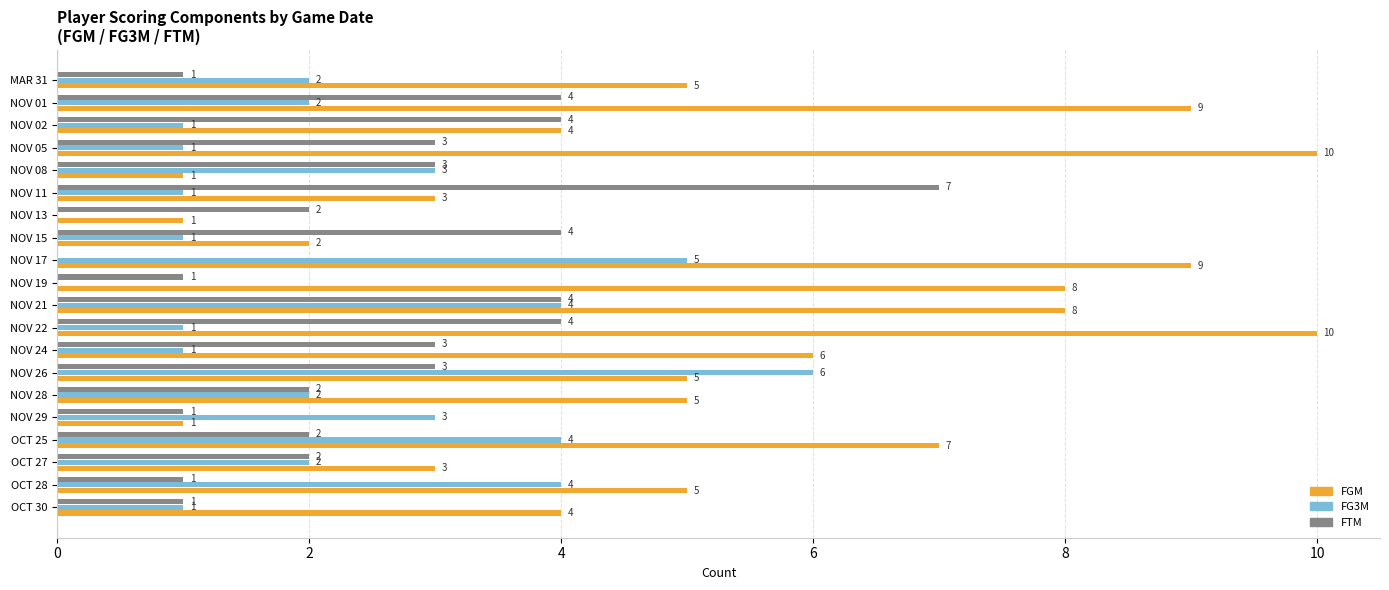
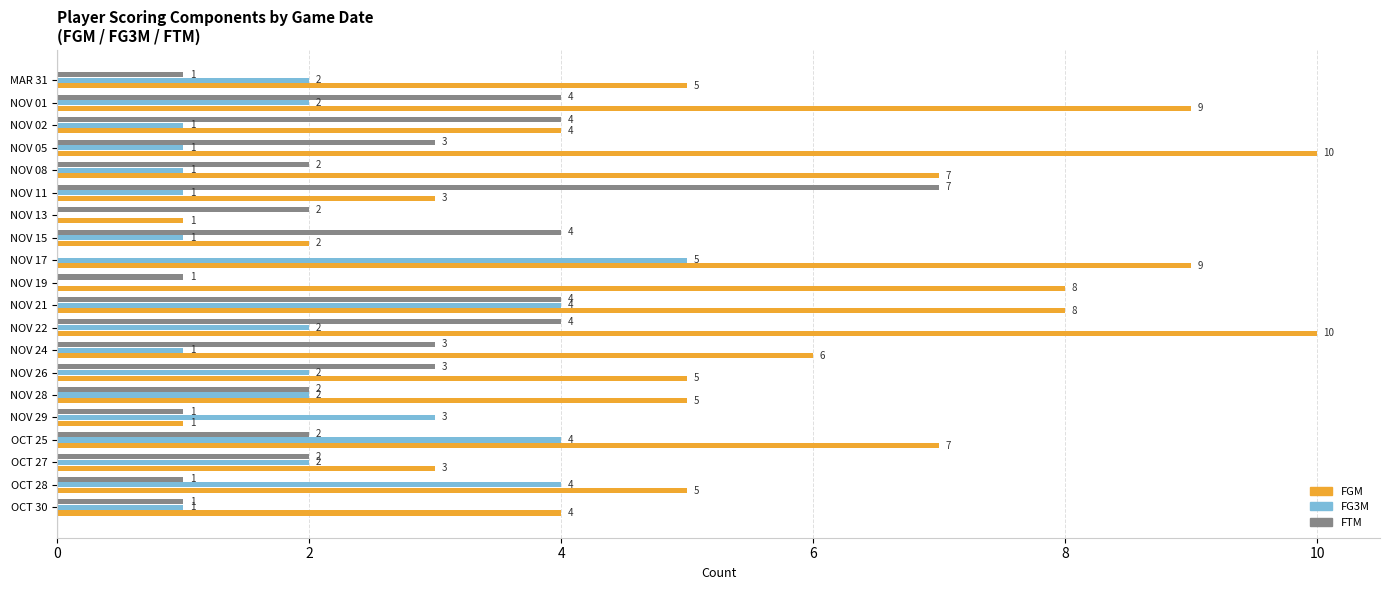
  {
    "FGM": {
      "MAR 31": 5,
      "NOV 01": 9,
      "NOV 02": 4,
      "NOV 05": 10,
-     "NOV 08": 1,
+     "NOV 08": 7,
      "NOV 11": 3,
      "NOV 13": 1,
      "NOV 15": 2,
      "NOV 17": 9,
      "NOV 19": 8,
      "NOV 21": 8,
      "NOV 22": 10,
      "NOV 24": 6,
      "NOV 26": 5,
      "NOV 28": 5,
      "NOV 29": 1,
      "OCT 25": 7,
      "OCT 27": 3,
      "OCT 28": 5,
      "OCT 30": 4
    },
    "FG3M": {
      "MAR 31": 2,
      "NOV 01": 2,
      "NOV 02": 1,
      "NOV 05": 1,
-     "NOV 08": 3,
+     "NOV 08": 1,
      "NOV 11": 1,
      "NOV 15": 1,
      "NOV 17": 5,
-     "NOV 22": 1,
+     "NOV 22": 2,
      "NOV 24": 1,
-     "NOV 26": 6,
+     "NOV 26": 2,
      "NOV 29": 3,
      "OCT 25": 4,
      "OCT 28": 4
    },
    "FTM": {
      "MAR 31": 1,
      "NOV 01": 4,
      "NOV 02": 4,
      "NOV 05": 3,
-     "NOV 08": 3,
+     "NOV 08": 2,
      "NOV 11": 7,
      "NOV 13": 2,
      "NOV 15": 4,
      "NOV 19": 1,
      "NOV 22": 4,
      "NOV 24": 3,
      "NOV 26": 3,
      "NOV 29": 1,
      "OCT 25": 2,
      "OCT 28": 1
    }
  }
